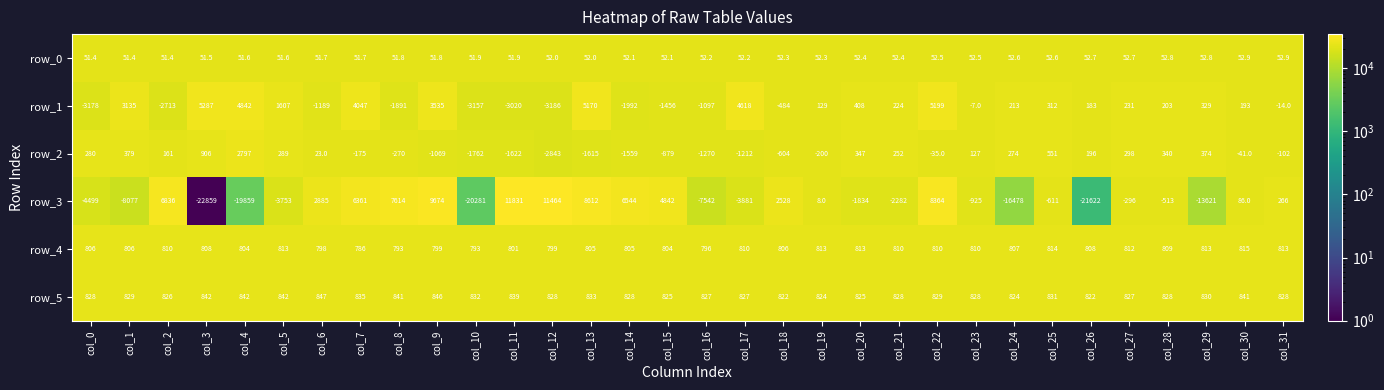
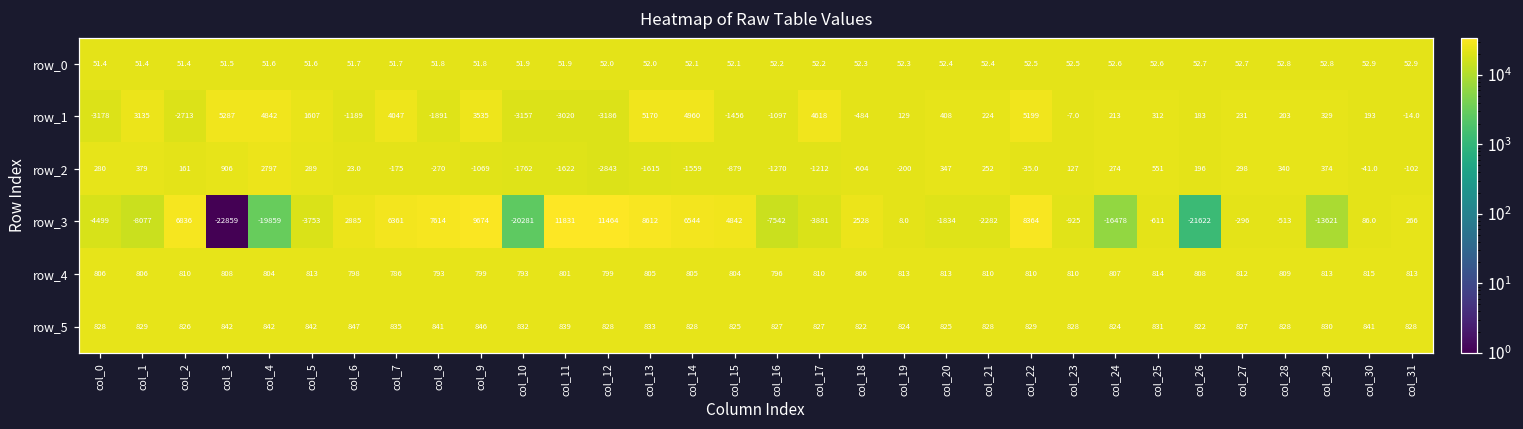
  {
    "row_0": {
      "col_0": 51.4,
      "col_1": 51.4,
      "col_2": 51.4,
      "col_3": 51.5,
      "col_4": 51.6,
      "col_5": 51.6,
      "col_6": 51.7,
      "col_7": 51.7,
      "col_8": 51.8,
      "col_9": 51.8,
      "col_10": 51.9,
      "col_11": 51.9,
      "col_12": 52.0,
      "col_13": 52.0,
      "col_14": 52.1,
      "col_15": 52.1,
      "col_16": 52.2,
      "col_17": 52.2,
      "col_18": 52.3,
      "col_19": 52.3,
      "col_20": 52.4,
      "col_21": 52.4,
      "col_22": 52.5,
      "col_23": 52.5,
      "col_24": 52.6,
      "col_25": 52.6,
      "col_26": 52.7,
      "col_27": 52.7,
      "col_28": 52.8,
      "col_29": 52.8,
      "col_30": 52.9,
      "col_31": 52.9
    },
    "row_1": {
      "col_0": -3178,
      "col_1": 3135,
      "col_2": -2713,
      "col_3": 5287,
      "col_4": 4842,
      "col_5": 1607,
      "col_6": -1189,
      "col_7": 4047,
      "col_8": -1891,
      "col_9": 3535,
      "col_10": -3157,
      "col_11": -3020,
      "col_12": -3186,
      "col_13": 5170,
-     "col_14": -1992,
+     "col_14": 4960,
      "col_15": -1456,
      "col_16": -1097,
      "col_17": 4618,
      "col_18": -484,
      "col_19": 129,
      "col_20": 408,
      "col_21": 224,
      "col_22": 5199,
      "col_23": -7.0,
      "col_24": 213,
      "col_25": 312,
      "col_26": 183,
      "col_27": 231,
      "col_28": 203,
      "col_29": 329,
      "col_30": 193,
      "col_31": -14.0
    },
    "row_2": {
      "col_0": 280,
      "col_1": 379,
      "col_2": 161,
      "col_3": 906,
      "col_4": 2797,
      "col_5": 289,
      "col_6": 23.0,
      "col_7": -175,
      "col_8": -270,
      "col_9": -1069,
      "col_10": -1762,
      "col_11": -1622,
      "col_12": -2843,
      "col_13": -1615,
      "col_14": -1559,
      "col_15": -879,
      "col_16": -1270,
      "col_17": -1212,
      "col_18": -604,
      "col_19": -200,
      "col_20": 347,
      "col_21": 252,
      "col_22": -35.0,
      "col_23": 127,
      "col_24": 274,
      "col_25": 551,
      "col_26": 196,
      "col_27": 298,
      "col_28": 340,
      "col_29": 374,
      "col_30": -41.0,
      "col_31": -102
    },
    "row_3": {
      "col_0": -4499,
      "col_1": -8077,
      "col_2": 6836,
      "col_3": -22859,
      "col_4": -19859,
      "col_5": -3753,
      "col_6": 2885,
      "col_7": 6361,
      "col_8": 7614,
      "col_9": 9674,
      "col_10": -20281,
      "col_11": 11831,
      "col_12": 11464,
      "col_13": 8612,
      "col_14": 6544,
      "col_15": 4842,
      "col_16": -7542,
      "col_17": -3881,
      "col_18": 2528,
      "col_19": 8.0,
      "col_20": -1834,
      "col_21": -2282,
      "col_22": 8364,
      "col_23": -925,
      "col_24": -16478,
      "col_25": -611,
      "col_26": -21622,
      "col_27": -296,
      "col_28": -513,
      "col_29": -13621,
      "col_30": 86.0,
      "col_31": 266
    },
    "row_4": {
      "col_0": 806,
      "col_1": 806,
      "col_2": 810,
      "col_3": 808,
      "col_4": 804,
      "col_5": 813,
      "col_6": 798,
      "col_7": 786,
      "col_8": 793,
      "col_9": 799,
      "col_10": 793,
      "col_11": 801,
      "col_12": 799,
      "col_13": 805,
      "col_14": 805,
      "col_15": 804,
      "col_16": 796,
      "col_17": 810,
      "col_18": 806,
      "col_19": 813,
      "col_20": 813,
      "col_21": 810,
      "col_22": 810,
      "col_23": 810,
      "col_24": 807,
      "col_25": 814,
      "col_26": 808,
      "col_27": 812,
      "col_28": 809,
      "col_29": 813,
      "col_30": 815,
      "col_31": 813
    },
    "row_5": {
      "col_0": 828,
      "col_1": 829,
      "col_2": 826,
      "col_3": 842,
      "col_4": 842,
      "col_5": 842,
      "col_6": 847,
      "col_7": 835,
      "col_8": 841,
      "col_9": 846,
      "col_10": 832,
      "col_11": 839,
      "col_12": 828,
      "col_13": 833,
      "col_14": 828,
      "col_15": 825,
      "col_16": 827,
      "col_17": 827,
      "col_18": 822,
      "col_19": 824,
      "col_20": 825,
      "col_21": 828,
      "col_22": 829,
      "col_23": 828,
      "col_24": 824,
      "col_25": 831,
      "col_26": 822,
      "col_27": 827,
      "col_28": 828,
      "col_29": 830,
      "col_30": 841,
      "col_31": 828
    }
  }
